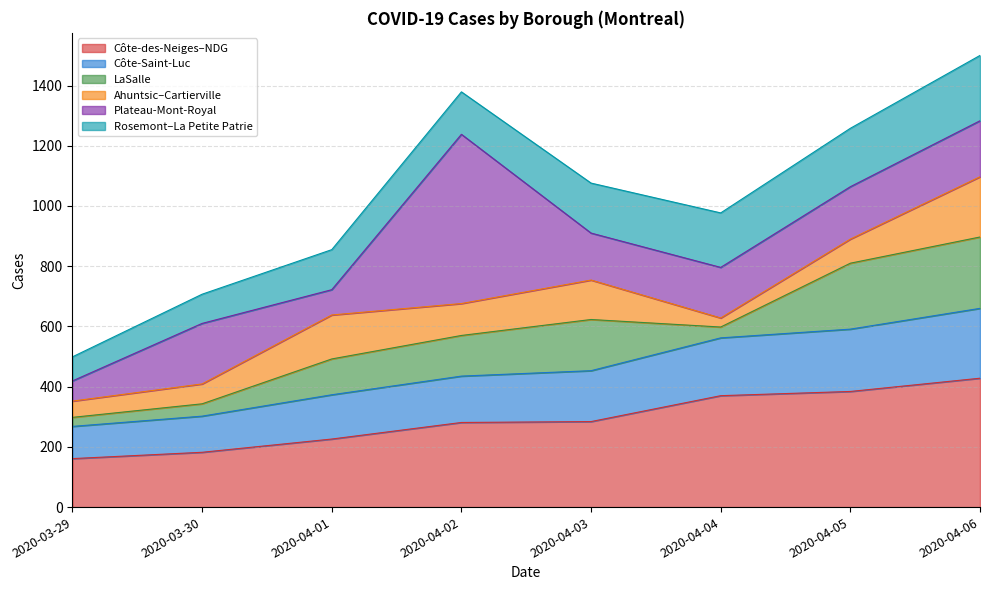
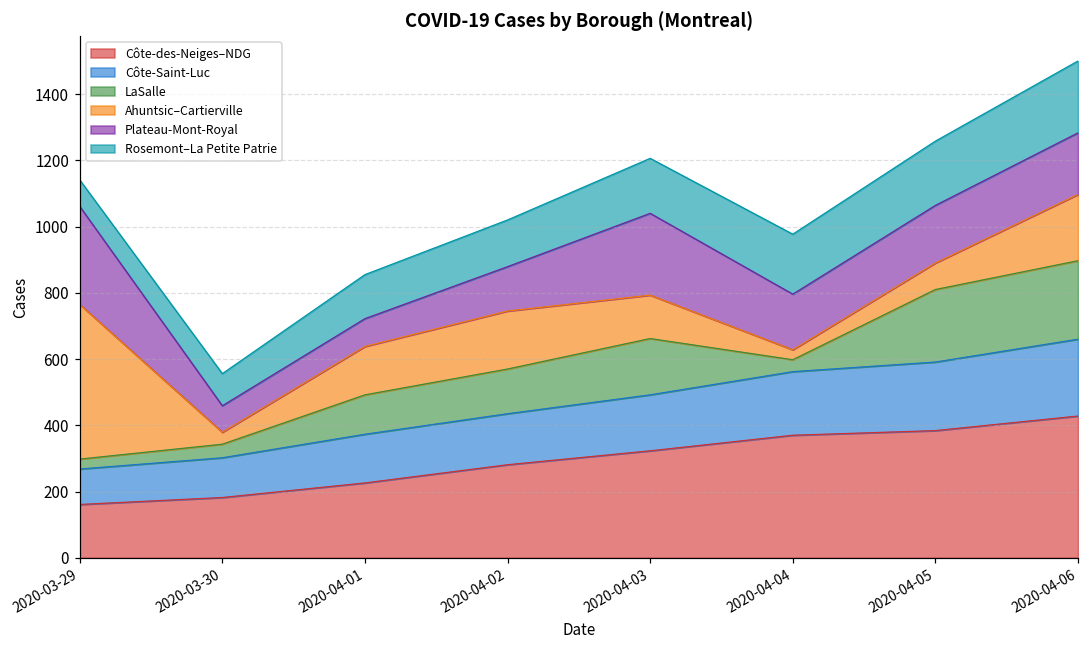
  {
    "Côte-des-Neiges–NDG": {
      "2020-03-29": 160,
      "2020-03-30": 180,
      "2020-04-01": 230,
      "2020-04-02": 280,
-     "2020-04-03": 280,
+     "2020-04-03": 320,
      "2020-04-04": 370,
      "2020-04-05": 380,
      "2020-04-06": 430
    },
    "LaSalle": {
      "2020-03-29": 30,
      "2020-03-30": 40,
      "2020-04-01": 120,
      "2020-04-02": 140,
      "2020-04-03": 170,
      "2020-04-04": 40,
      "2020-04-05": 220,
      "2020-04-06": 240
    },
    "Ahuntsic–Cartierville": {
-     "2020-03-29": 50,
-     "2020-03-30": 70,
+     "2020-03-29": 470,
+     "2020-03-30": 40,
      "2020-04-01": 150,
-     "2020-04-02": 110,
+     "2020-04-02": 180,
      "2020-04-03": 130,
      "2020-04-04": 30,
      "2020-04-05": 80,
      "2020-04-06": 200
    },
    "Plateau-Mont-Royal": {
-     "2020-03-29": 70,
-     "2020-03-30": 200,
+     "2020-03-29": 300,
+     "2020-03-30": 80,
      "2020-04-01": 80,
-     "2020-04-02": 560,
-     "2020-04-03": 160,
+     "2020-04-02": 130,
+     "2020-04-03": 250,
      "2020-04-04": 170,
      "2020-04-05": 170,
      "2020-04-06": 190
    }
  }
